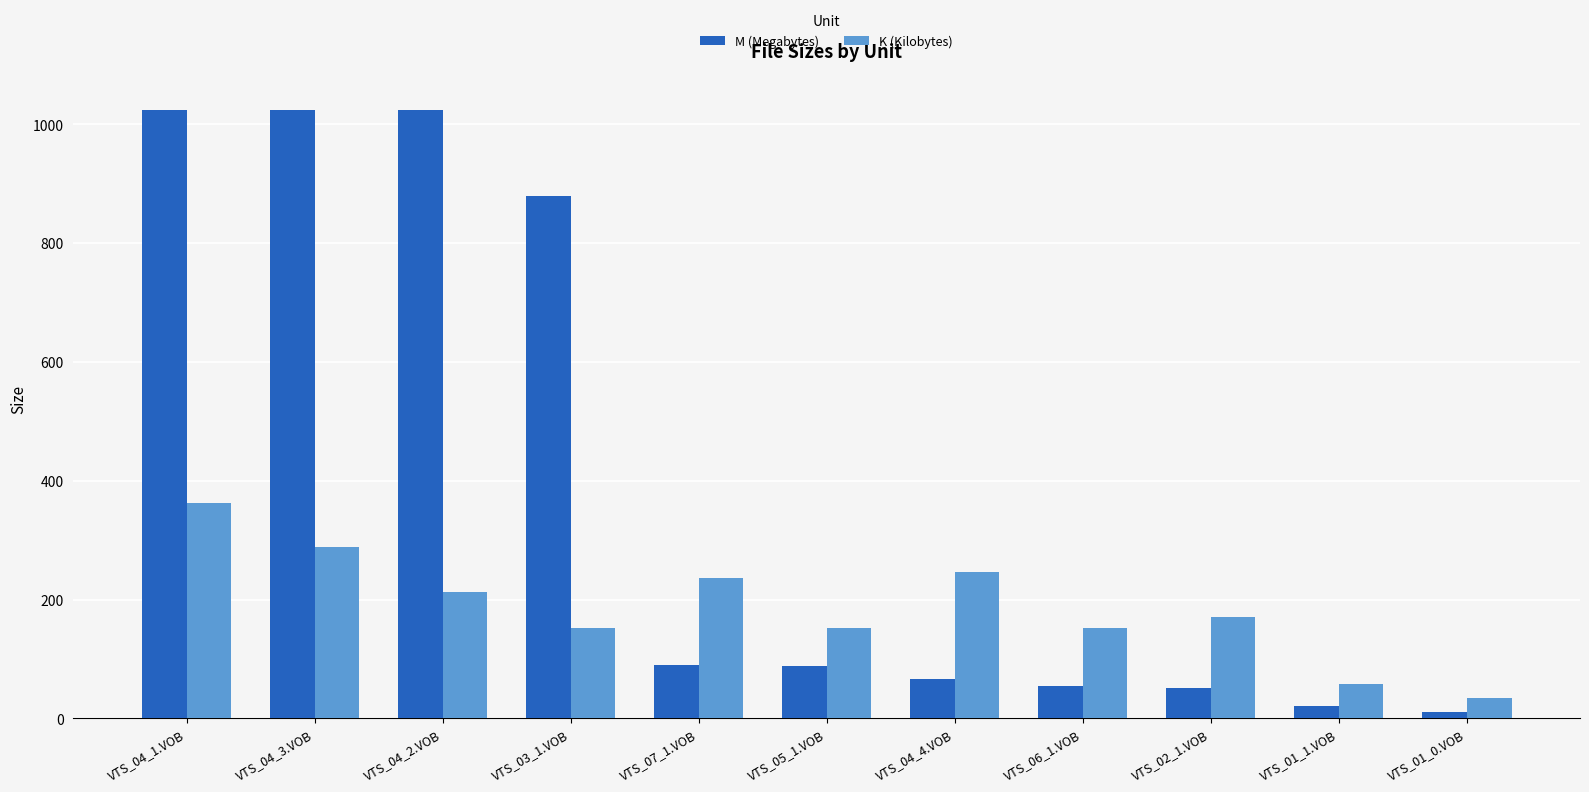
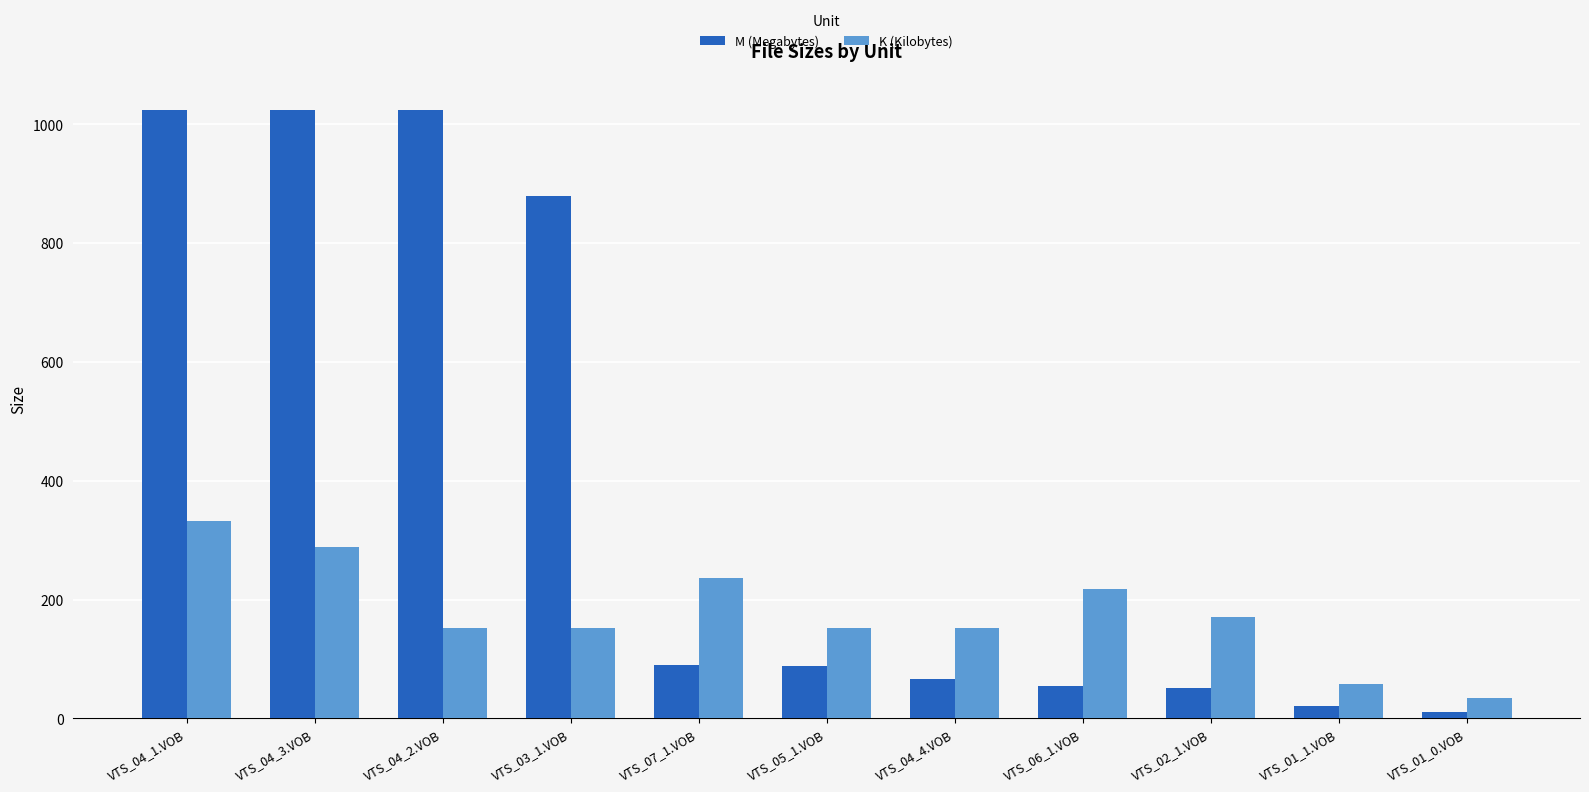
  {
    "M (Megabytes)": {
      "VTS_04_1.VOB": 1020,
      "VTS_04_3.VOB": 1020,
      "VTS_04_2.VOB": 1020,
      "VTS_03_1.VOB": 880,
      "VTS_07_1.VOB": 90,
      "VTS_05_1.VOB": 90,
      "VTS_04_4.VOB": 70,
      "VTS_06_1.VOB": 50,
      "VTS_02_1.VOB": 50,
      "VTS_01_1.VOB": 20,
      "VTS_01_0.VOB": 10
    },
    "K (Kilobytes)": {
-     "VTS_04_1.VOB": 360,
+     "VTS_04_1.VOB": 330,
      "VTS_04_3.VOB": 290,
-     "VTS_04_2.VOB": 210,
+     "VTS_04_2.VOB": 150,
      "VTS_03_1.VOB": 150,
      "VTS_07_1.VOB": 240,
      "VTS_05_1.VOB": 150,
-     "VTS_04_4.VOB": 250,
-     "VTS_06_1.VOB": 150,
+     "VTS_04_4.VOB": 150,
+     "VTS_06_1.VOB": 220,
      "VTS_02_1.VOB": 170,
      "VTS_01_1.VOB": 60,
      "VTS_01_0.VOB": 40
    }
  }
